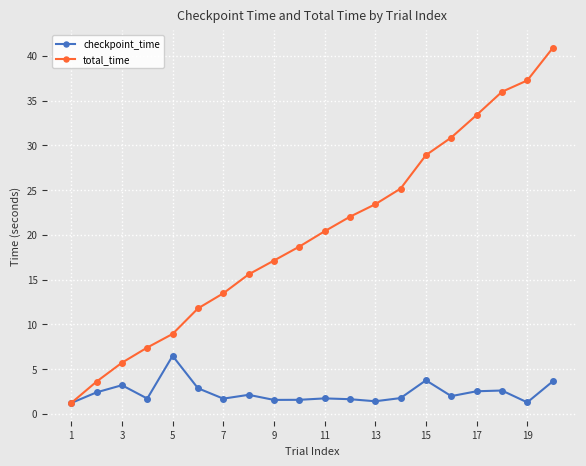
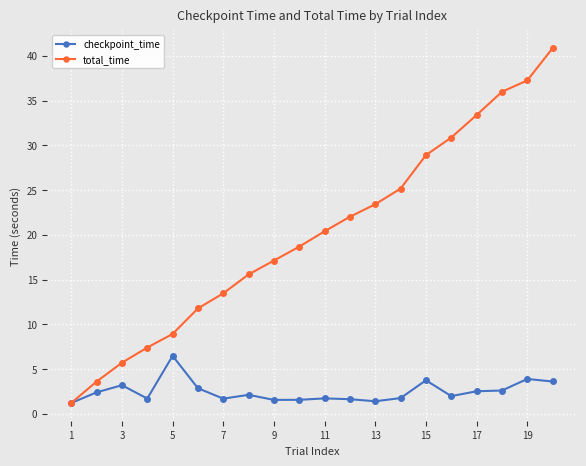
  {
    "checkpoint_time": {
      "3": 3,
      "5": 6,
      "7": 2,
      "9": 2,
      "11": 2,
      "13": 1,
      "15": 4,
      "17": 3,
-     "19": 1
+     "19": 4
    },
    "total_time": {
      "3": 6,
      "5": 9,
      "7": 13,
      "9": 17,
      "11": 20,
      "13": 23,
      "15": 29,
      "17": 33,
      "19": 37
    }
  }
